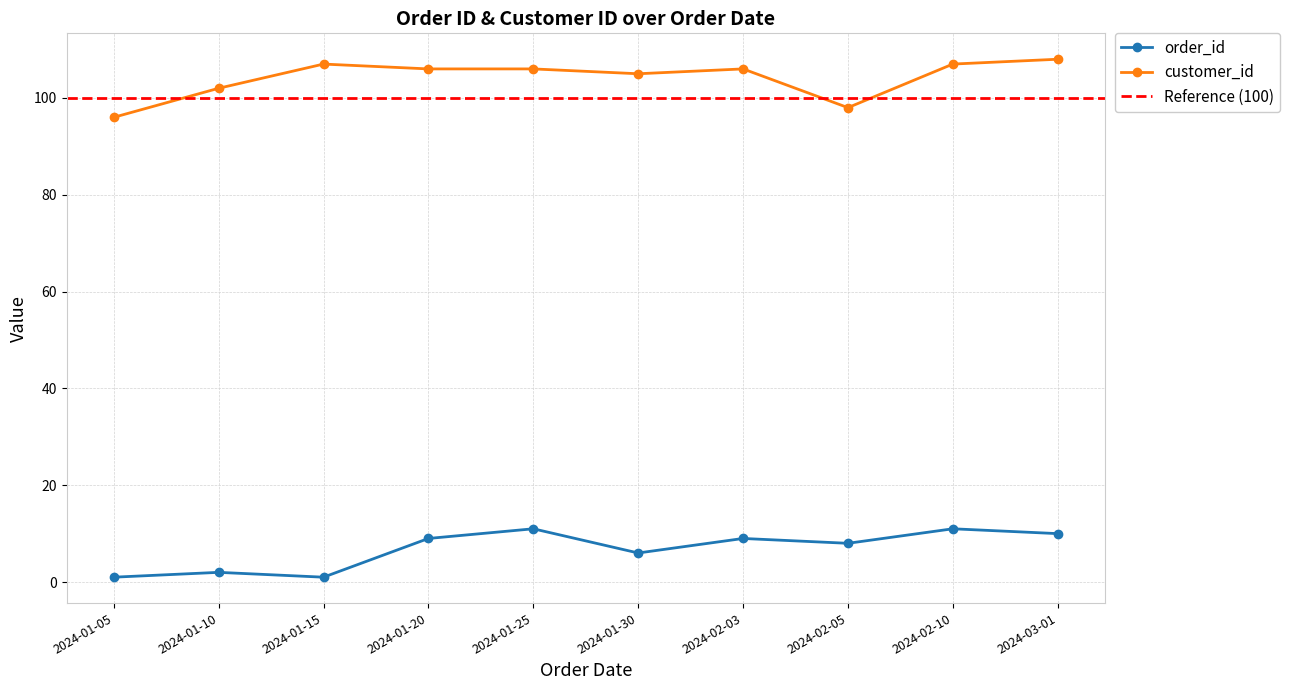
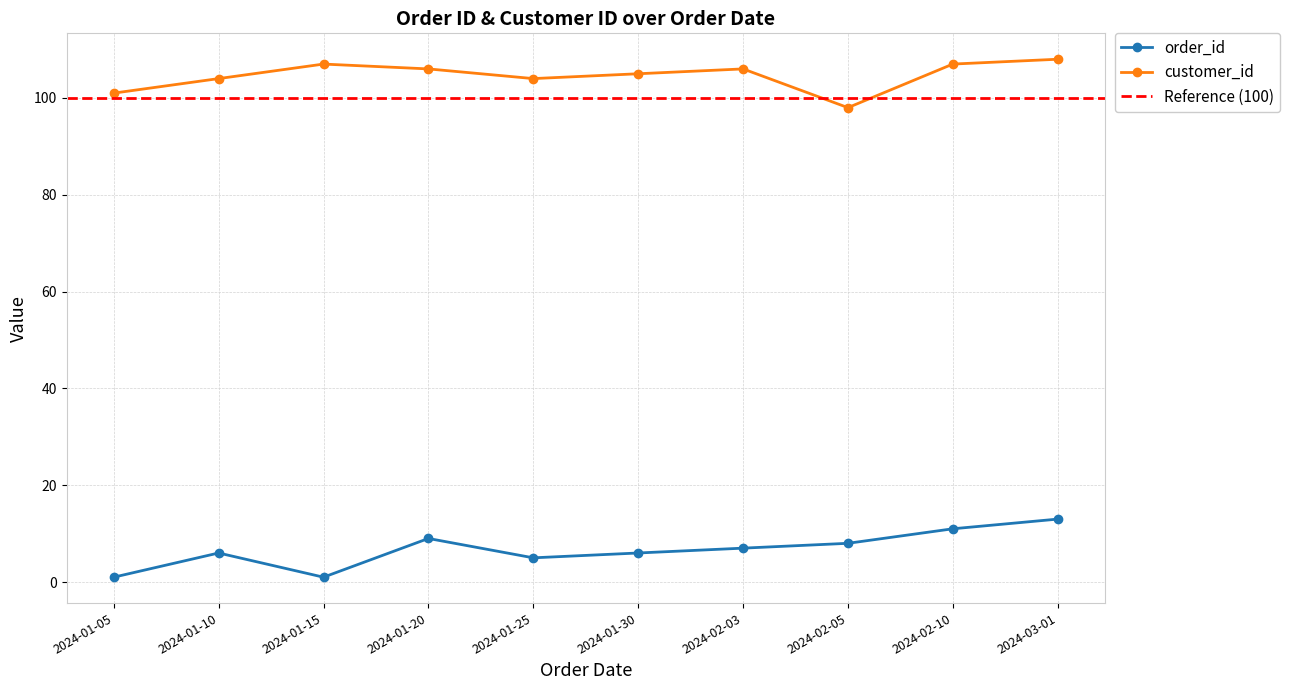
  {
    "order_id": {
      "2024-01-05": 1,
-     "2024-01-10": 2,
+     "2024-01-10": 6,
      "2024-01-15": 1,
      "2024-01-20": 9,
-     "2024-01-25": 11,
+     "2024-01-25": 5,
      "2024-01-30": 6,
-     "2024-02-03": 9,
+     "2024-02-03": 7,
      "2024-02-05": 8,
      "2024-02-10": 11,
-     "2024-03-01": 10
+     "2024-03-01": 13
    },
    "customer_id": {
-     "2024-01-05": 96,
-     "2024-01-10": 102,
+     "2024-01-05": 101,
+     "2024-01-10": 104,
      "2024-01-15": 107,
      "2024-01-20": 106,
-     "2024-01-25": 106,
+     "2024-01-25": 104,
      "2024-01-30": 105,
      "2024-02-03": 106,
      "2024-02-05": 98,
      "2024-02-10": 107,
      "2024-03-01": 108
    }
  }
